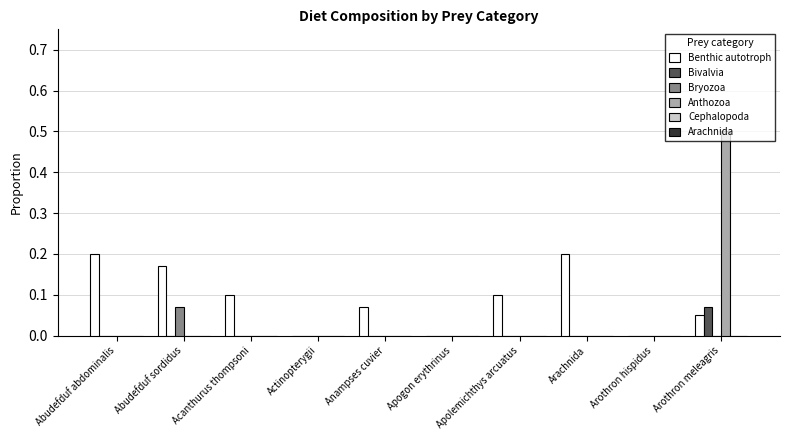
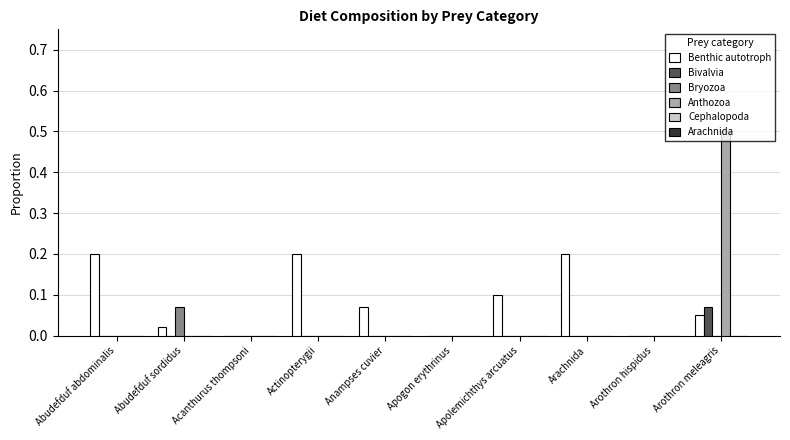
  {
    "Benthic autotroph": {
      "Abudefduf abdominalis": 0.20,
-     "Abudefduf sordidus": 0.17,
-     "Acanthurus thompsoni": 0.1,
-     "Actinopterygii": 0.0,
+     "Abudefduf sordidus": 0.02,
+     "Acanthurus thompsoni": 0.0,
+     "Actinopterygii": 0.2,
      "Anampses cuvier": 0.07,
      "Apogon erythrinus": 0.00,
      "Apolemichthys arcuatus": 0.10,
      "Arachnida": 0.20,
      "Arothron hispidus": 0.00,
      "Arothron meleagris": 0.05
    }
  }
